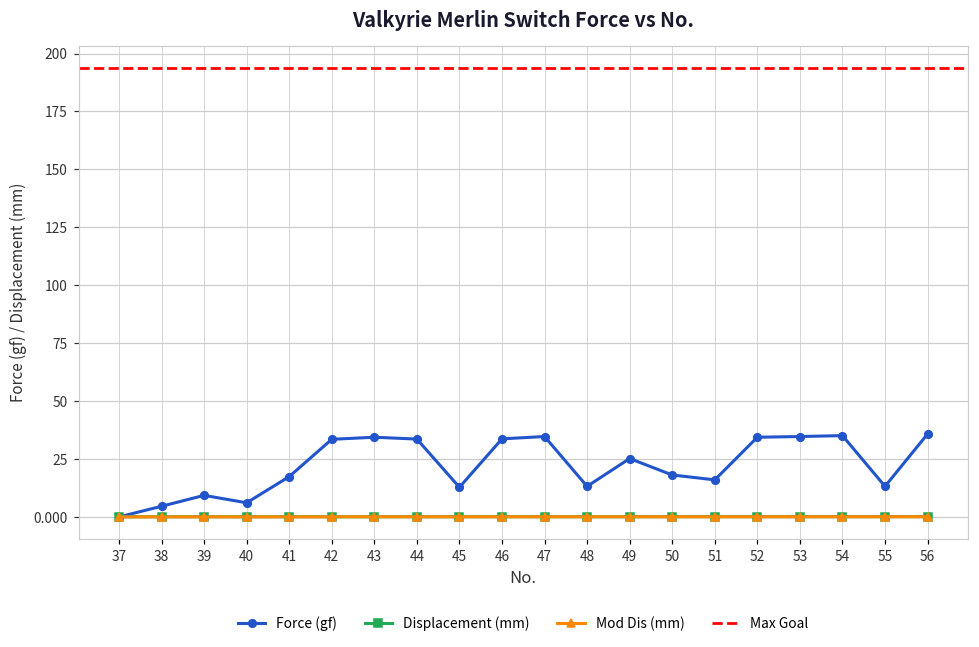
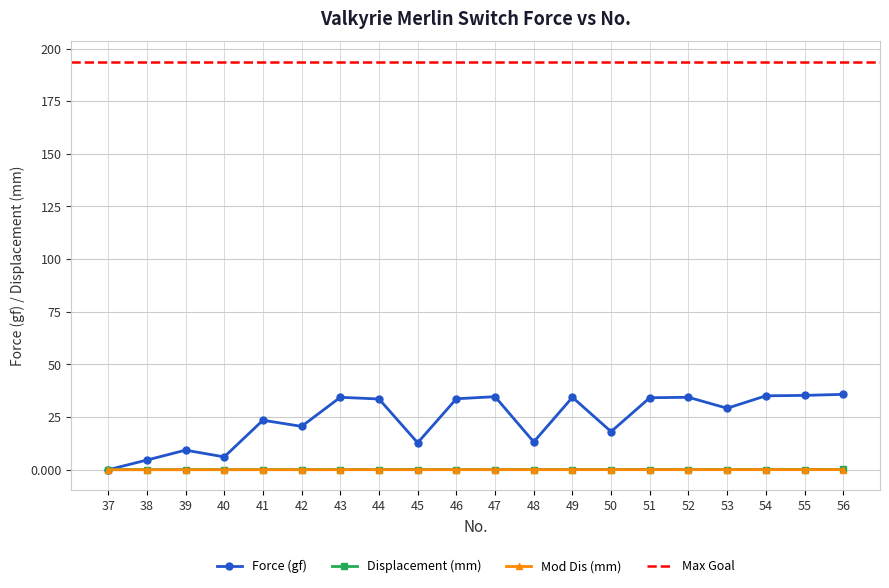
  {
    "Force (gf)": {
      "38": 5,
      "39": 9,
      "40": 6,
-     "41": 17,
-     "42": 34,
+     "41": 24,
+     "42": 21,
      "43": 34,
      "44": 34,
      "45": 13,
      "46": 34,
      "47": 35,
      "48": 13,
-     "49": 25,
+     "49": 34,
      "50": 18,
-     "51": 16,
+     "51": 34,
      "52": 34,
-     "53": 35,
+     "53": 29,
      "54": 35,
-     "55": 13,
+     "55": 35,
      "56": 36
    },
    "Mod Dis (mm)": {
      "38": 0,
      "39": 0,
      "40": 0,
      "41": 0,
      "42": 0,
      "43": 0,
      "44": 0,
      "45": 0,
      "46": 0,
      "47": 0,
      "48": 0,
      "49": 0,
      "50": 0,
      "51": 0,
      "52": 0,
      "53": 0,
      "54": 0,
      "55": 0,
      "56": 0
    }
  }
